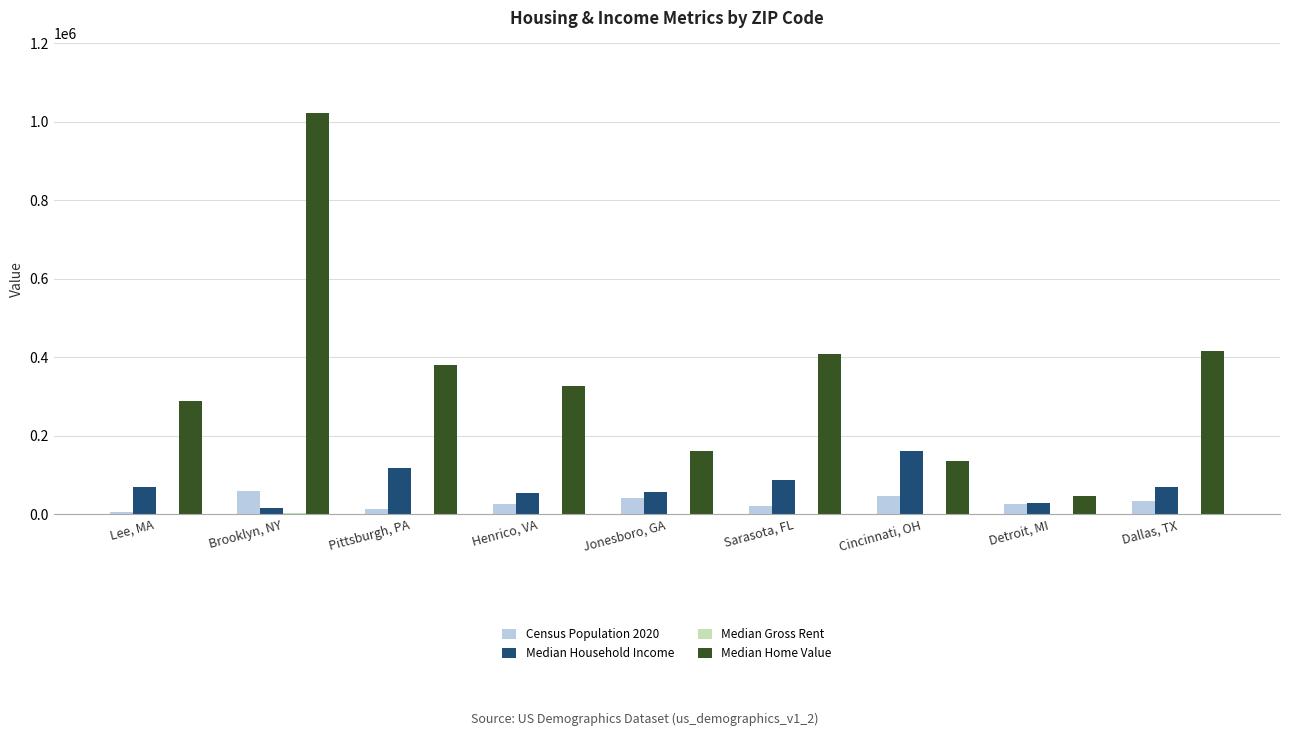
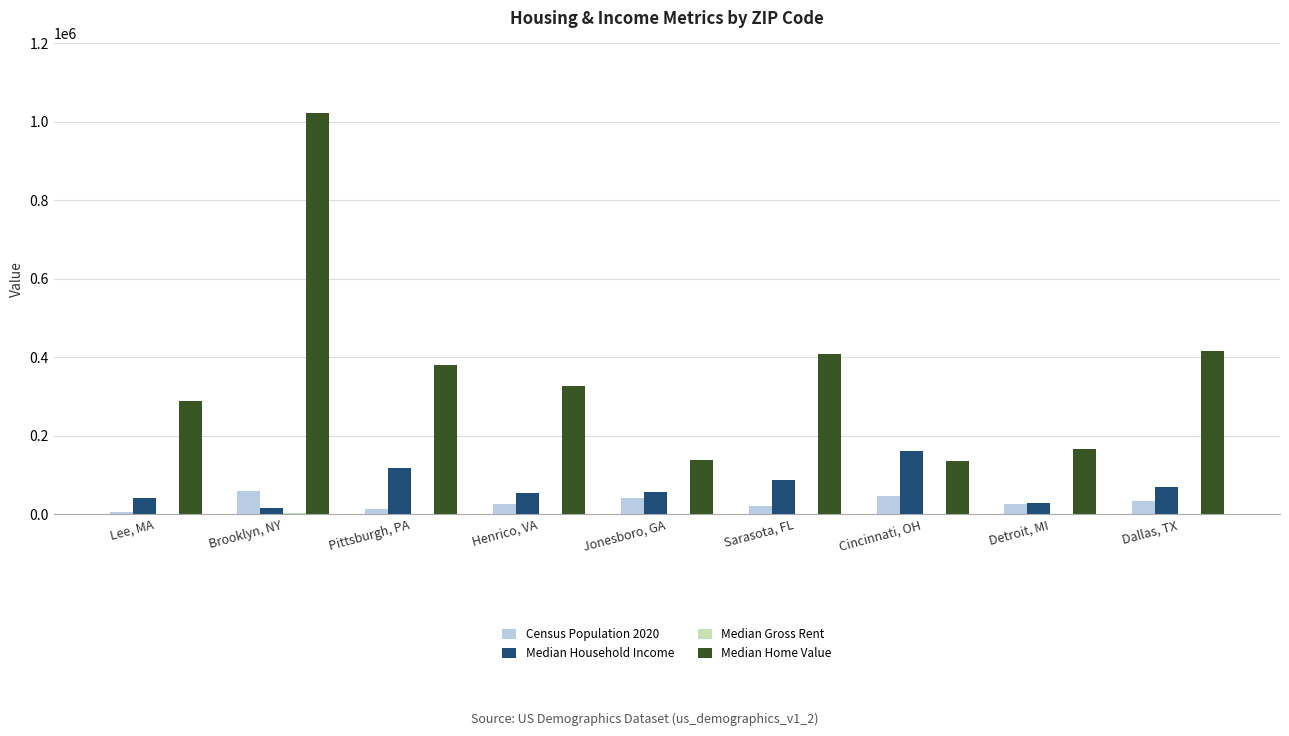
  {
    "Median Household Income": {
-     "Lee, MA": 70000,
+     "Lee, MA": 40000,
      "Brooklyn, NY": 20000,
      "Pittsburgh, PA": 120000,
      "Henrico, VA": 50000,
      "Jonesboro, GA": 60000,
      "Sarasota, FL": 90000,
      "Cincinnati, OH": 160000,
      "Detroit, MI": 30000,
      "Dallas, TX": 70000
    },
    "Median Home Value": {
      "Lee, MA": 290000,
      "Brooklyn, NY": 1020000,
      "Pittsburgh, PA": 380000,
      "Henrico, VA": 330000,
-     "Jonesboro, GA": 160000,
+     "Jonesboro, GA": 140000,
      "Sarasota, FL": 410000,
      "Cincinnati, OH": 140000,
-     "Detroit, MI": 50000,
+     "Detroit, MI": 170000,
      "Dallas, TX": 420000
    }
  }
